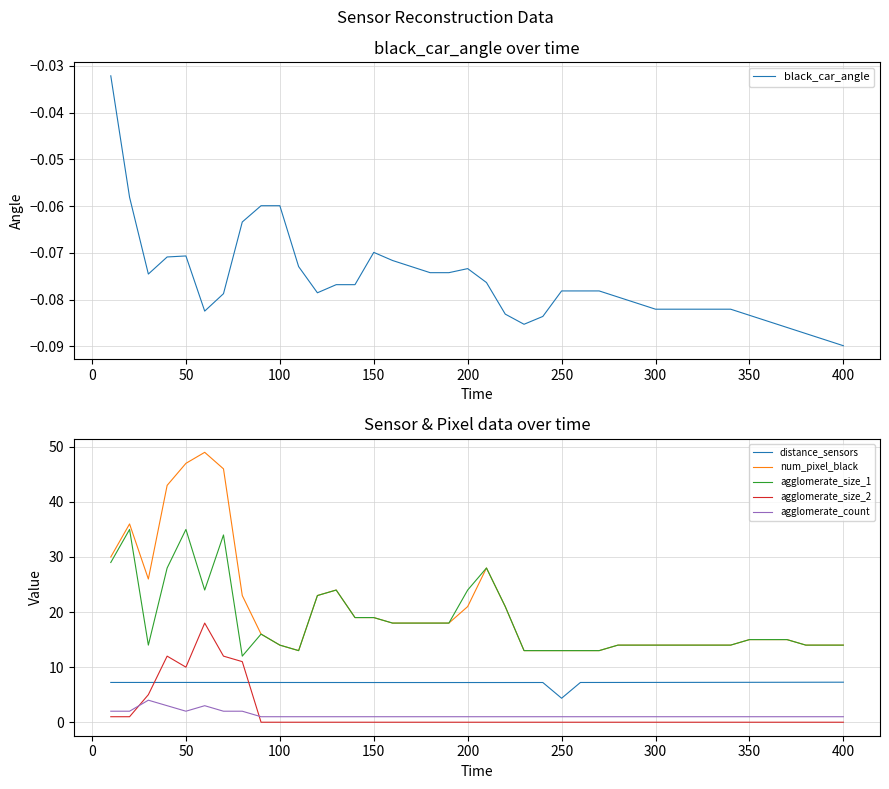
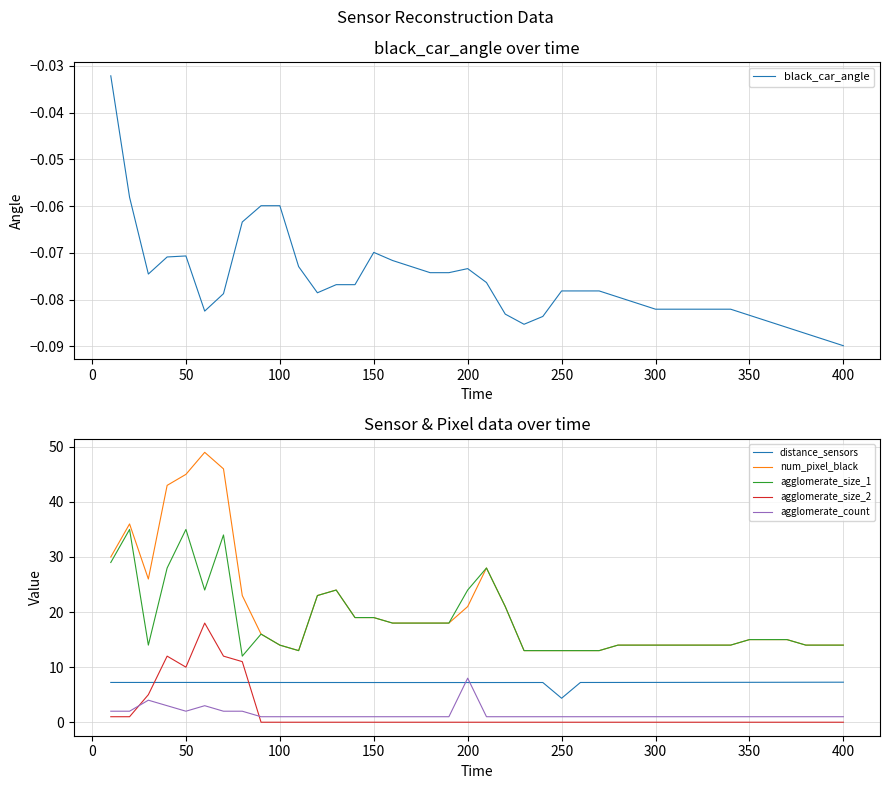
  {
    "black_car_angle over time": {
      "50": -0.071,
      "100": -0.060,
      "150": -0.070,
      "200": -0.073,
      "250": -0.078,
      "300": -0.082,
      "350": -0.083,
      "400": -0.090
    },
    "Sensor & Pixel data over time": {
      "distance_sensors": {
        "50": 7,
        "100": 7,
        "150": 7,
        "200": 7,
        "250": 4,
        "300": 7,
        "350": 7,
        "400": 7
      },
      "num_pixel_black": {
-       "50": 47,
+       "50": 45,
        "200": 21
      },
      "agglomerate_size_1": {
        "50": 35,
        "200": 24
      },
      "agglomerate_size_2": {
        "50": 10,
        "100": 0,
        "150": 0,
        "200": 0,
        "250": 0,
        "300": 0,
        "350": 0,
        "400": 0
      },
      "agglomerate_count": {
        "50": 2,
        "100": 1,
        "150": 1,
-       "200": 1,
+       "200": 8,
        "250": 1,
        "300": 1,
        "350": 1,
        "400": 1
      }
    }
  }
